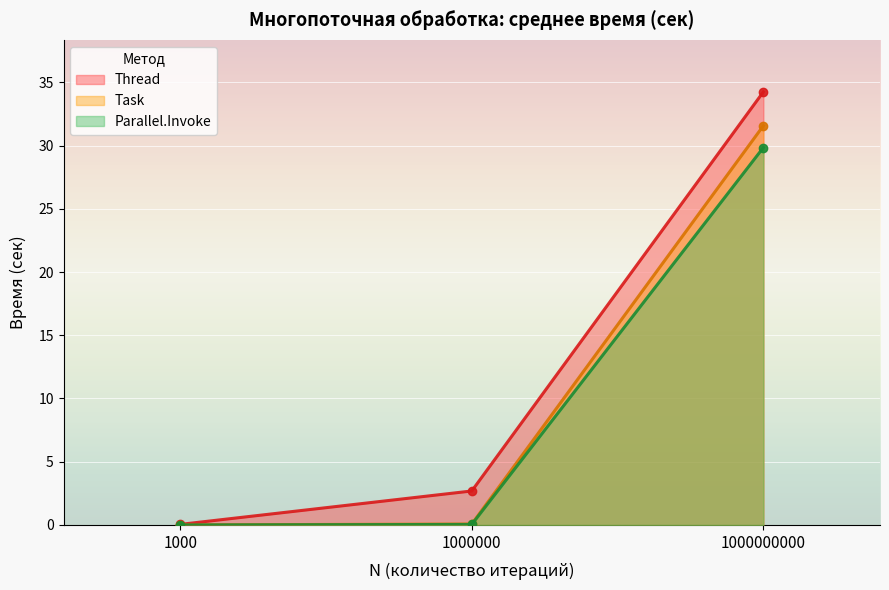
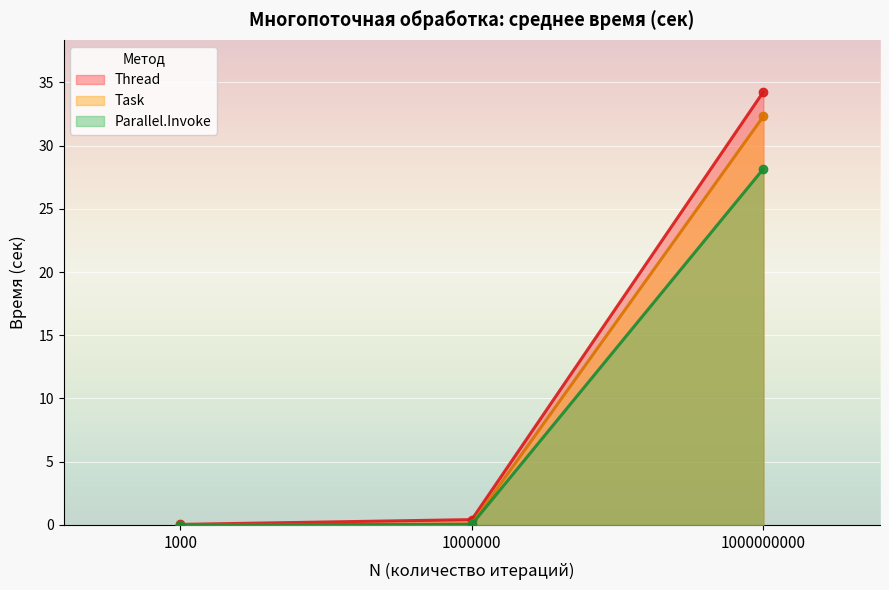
  {
    "Thread": {
-     "1000000": 2.7,
+     "1000000": 0.4,
      "1000000000": 34.2
    },
    "Task": {
-     "1000000000": 31.6
+     "1000000000": 32.3
    },
    "Parallel.Invoke": {
-     "1000000000": 29.8
+     "1000000000": 28.2
    }
  }
